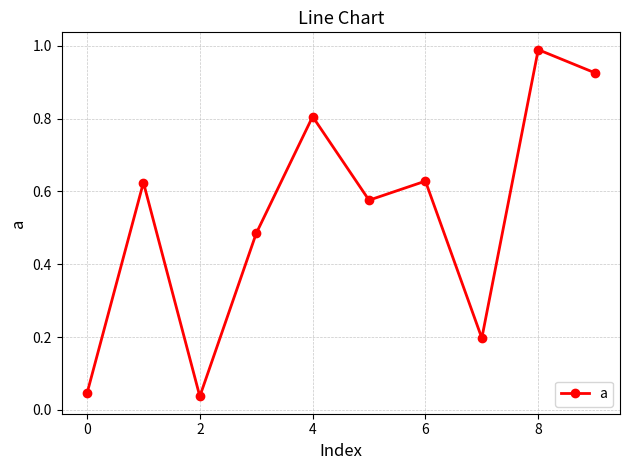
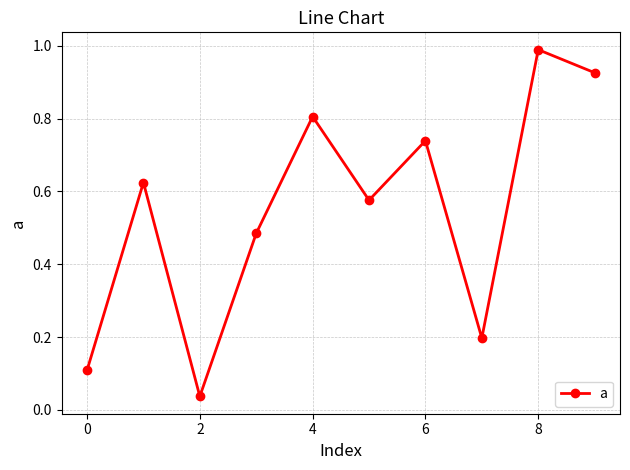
  {
-   "0": 0.05,
+   "0": 0.11,
    "2": 0.04,
    "4": 0.81,
-   "6": 0.63,
+   "6": 0.74,
    "8": 0.99
  }
